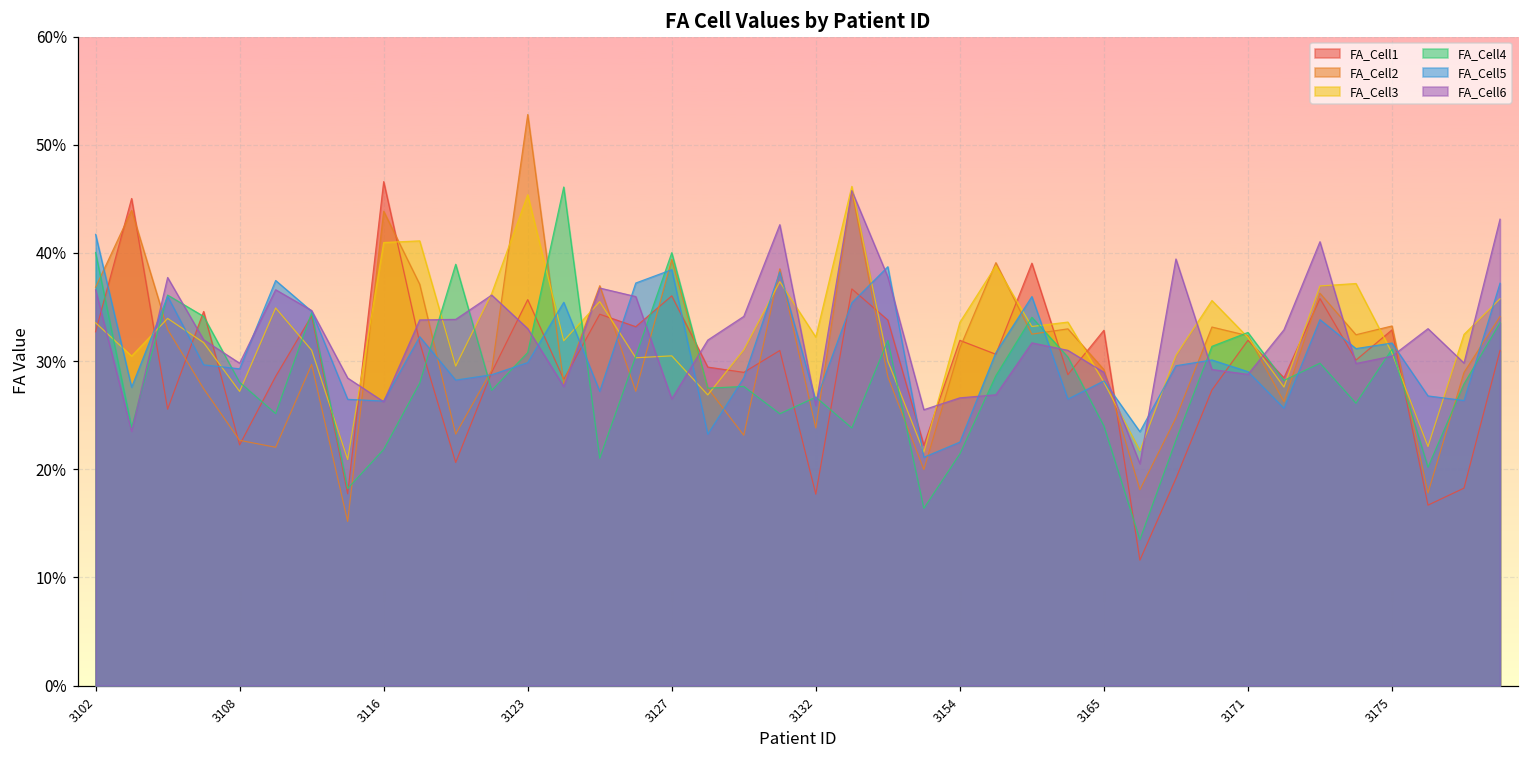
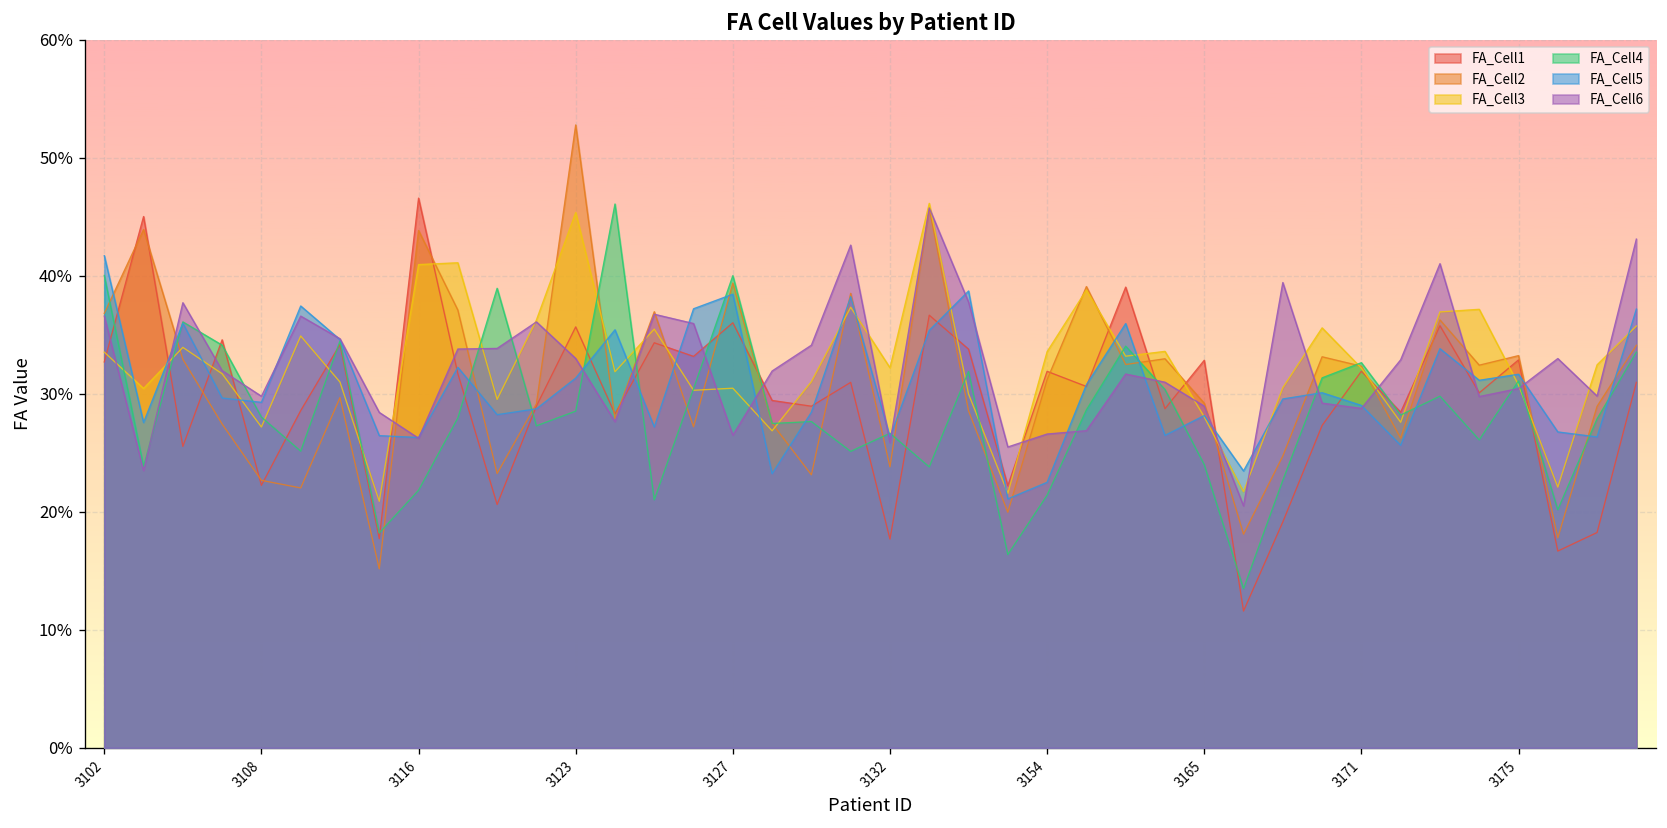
  {
    "FA_Cell3": {
      "3102": "34%",
      "3108": "27%",
      "3116": "41%",
      "3123": "45%",
      "3127": "30%",
      "3132": "32%",
      "3154": "34%",
      "3175": "31%"
    },
    "FA_Cell4": {
      "3102": "40%",
      "3108": "28%",
      "3116": "22%",
-     "3123": "31%",
+     "3123": "29%",
      "3127": "40%",
      "3132": "27%",
      "3154": "21%",
      "3165": "24%",
      "3171": "33%",
      "3175": "31%"
    },
    "FA_Cell5": {
      "3102": "42%",
      "3108": "29%",
-     "3123": "30%",
+     "3123": "31%",
      "3127": "38%",
      "3132": "26%",
      "3154": "23%",
      "3175": "32%"
    },
    "FA_Cell6": {
      "3108": "30%",
      "3123": "33%",
      "3127": "27%",
      "3132": "26%",
      "3154": "27%",
      "3175": "30%"
    }
  }
